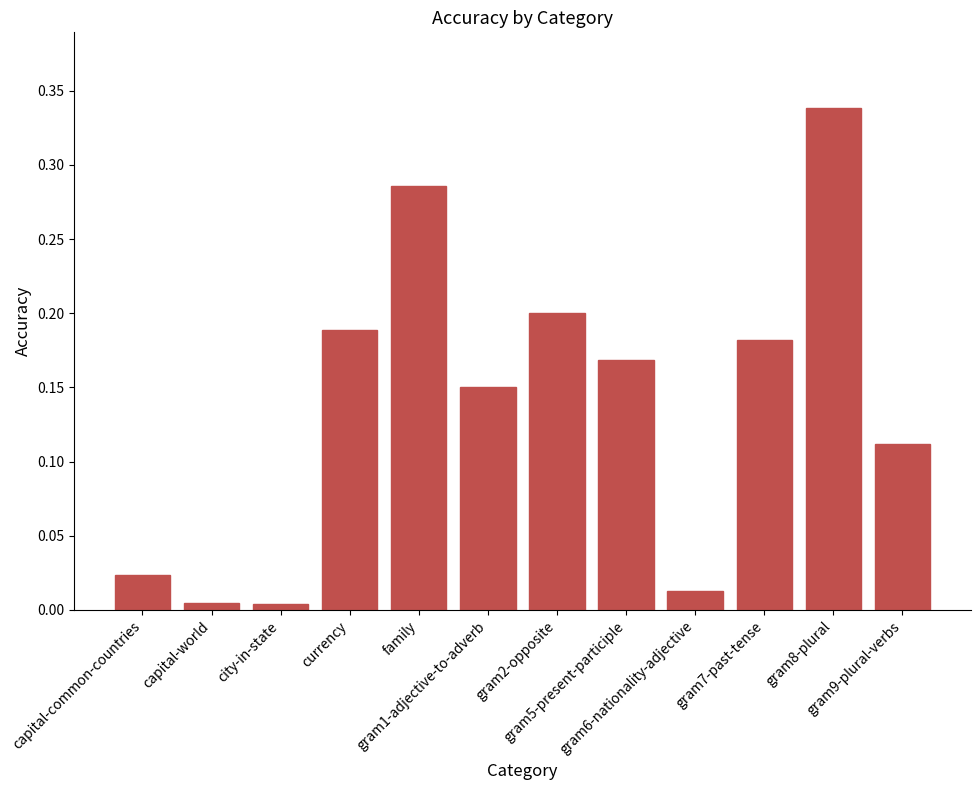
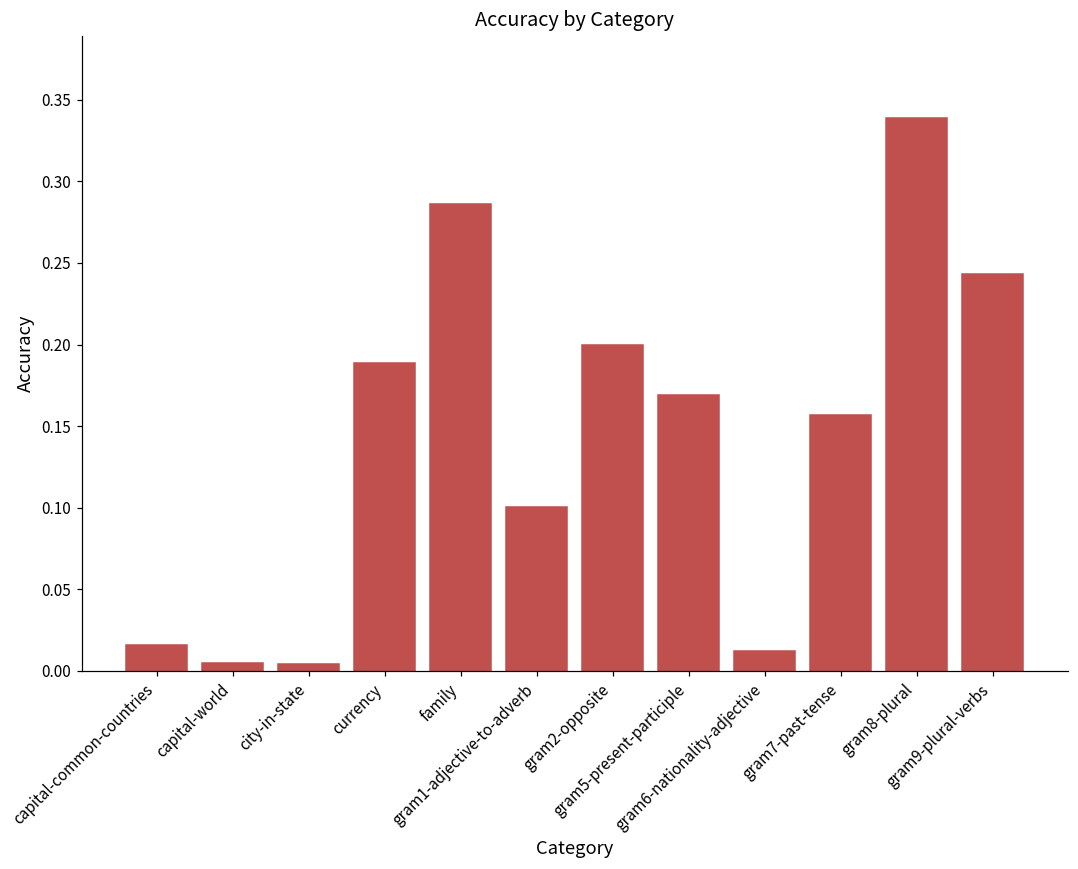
  {
-   "capital-common-countries": 0.024,
+   "capital-common-countries": 0.016,
    "capital-world": 0.005,
    "city-in-state": 0.004,
    "currency": 0.188,
    "family": 0.286,
-   "gram1-adjective-to-adverb": 0.150,
+   "gram1-adjective-to-adverb": 0.100,
    "gram2-opposite": 0.200,
    "gram5-present-participle": 0.169,
    "gram6-nationality-adjective": 0.012,
-   "gram7-past-tense": 0.182,
+   "gram7-past-tense": 0.157,
    "gram8-plural": 0.339,
-   "gram9-plural-verbs": 0.112
+   "gram9-plural-verbs": 0.243
  }
